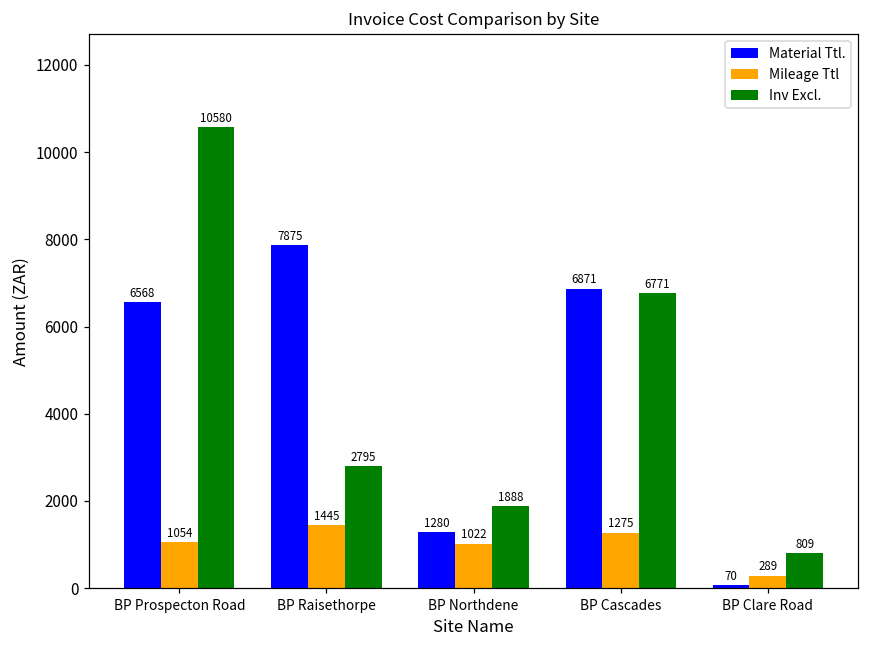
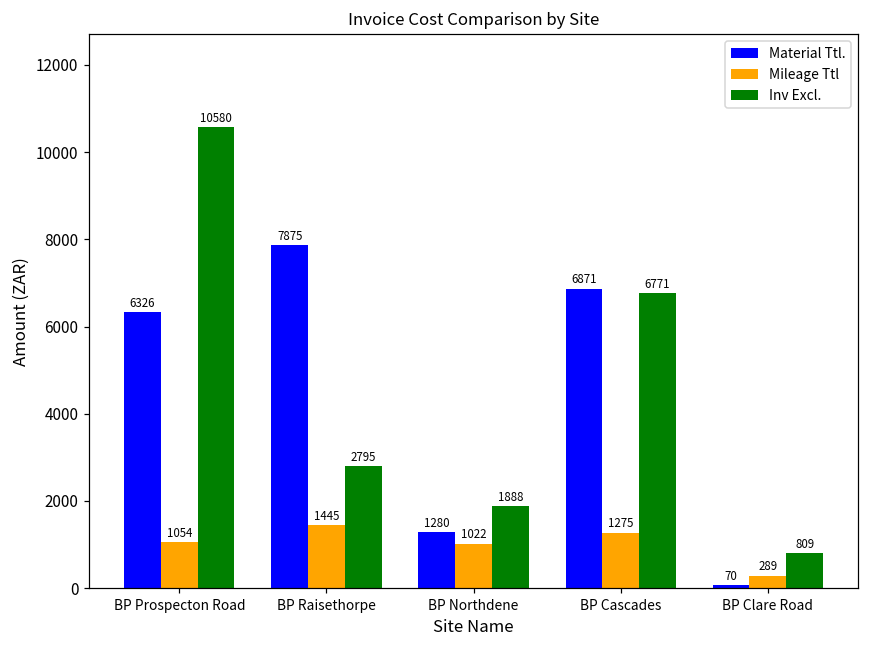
  {
    "Material Ttl.": {
-     "BP Prospecton Road": 6568,
+     "BP Prospecton Road": 6326,
      "BP Raisethorpe": 7875,
      "BP Northdene": 1280,
      "BP Cascades": 6871,
      "BP Clare Road": 70
    },
    "Mileage Ttl": {
      "BP Prospecton Road": 1054,
      "BP Raisethorpe": 1445,
      "BP Northdene": 1022,
      "BP Cascades": 1275,
      "BP Clare Road": 289
    },
    "Inv Excl.": {
      "BP Prospecton Road": 10580,
      "BP Raisethorpe": 2795,
      "BP Northdene": 1888,
      "BP Cascades": 6771,
      "BP Clare Road": 809
    }
  }
